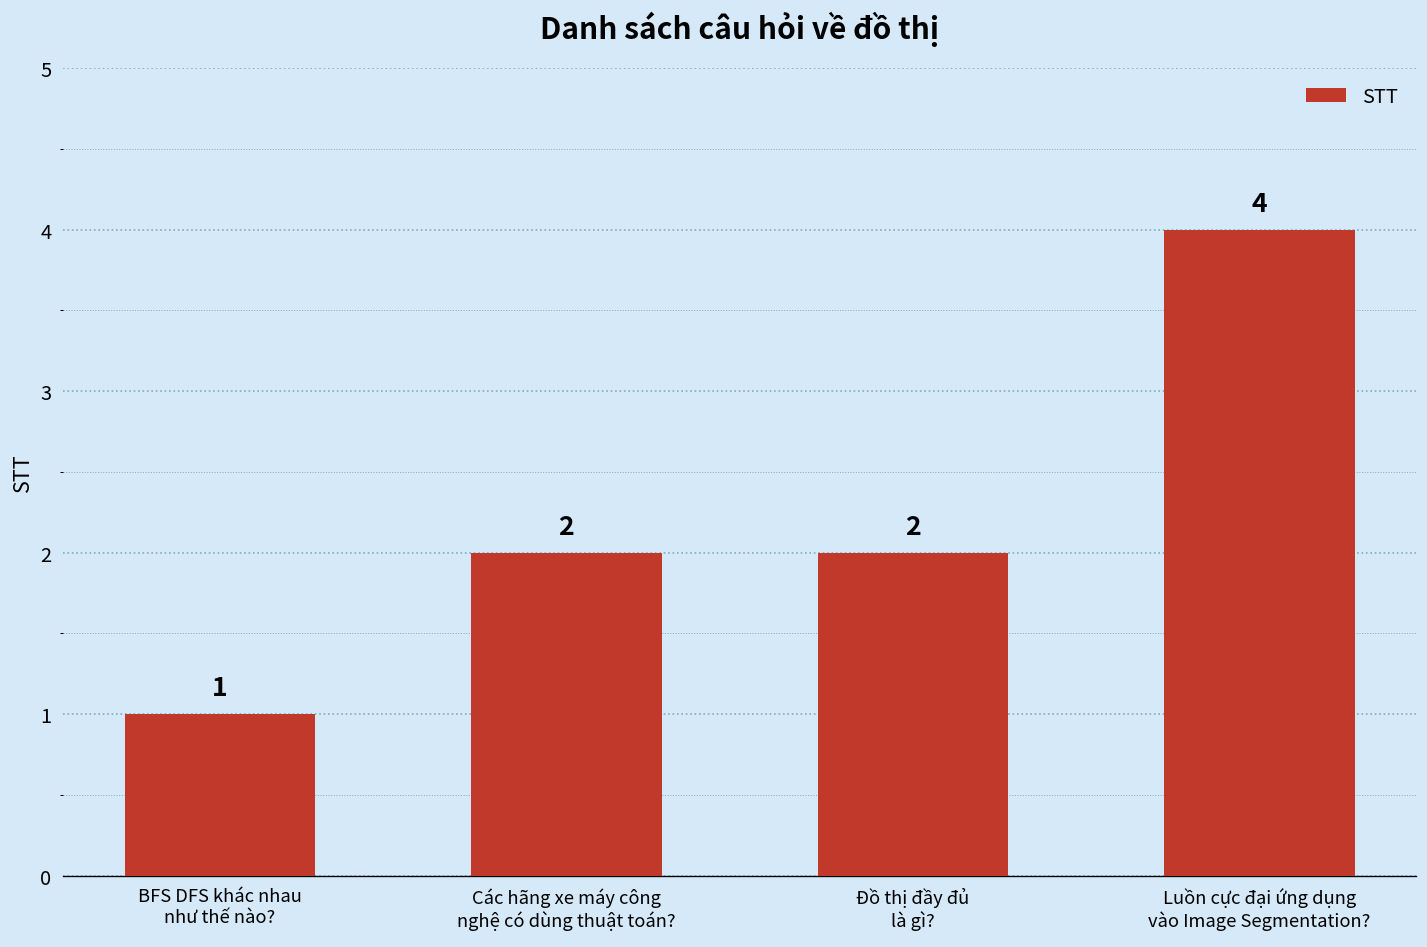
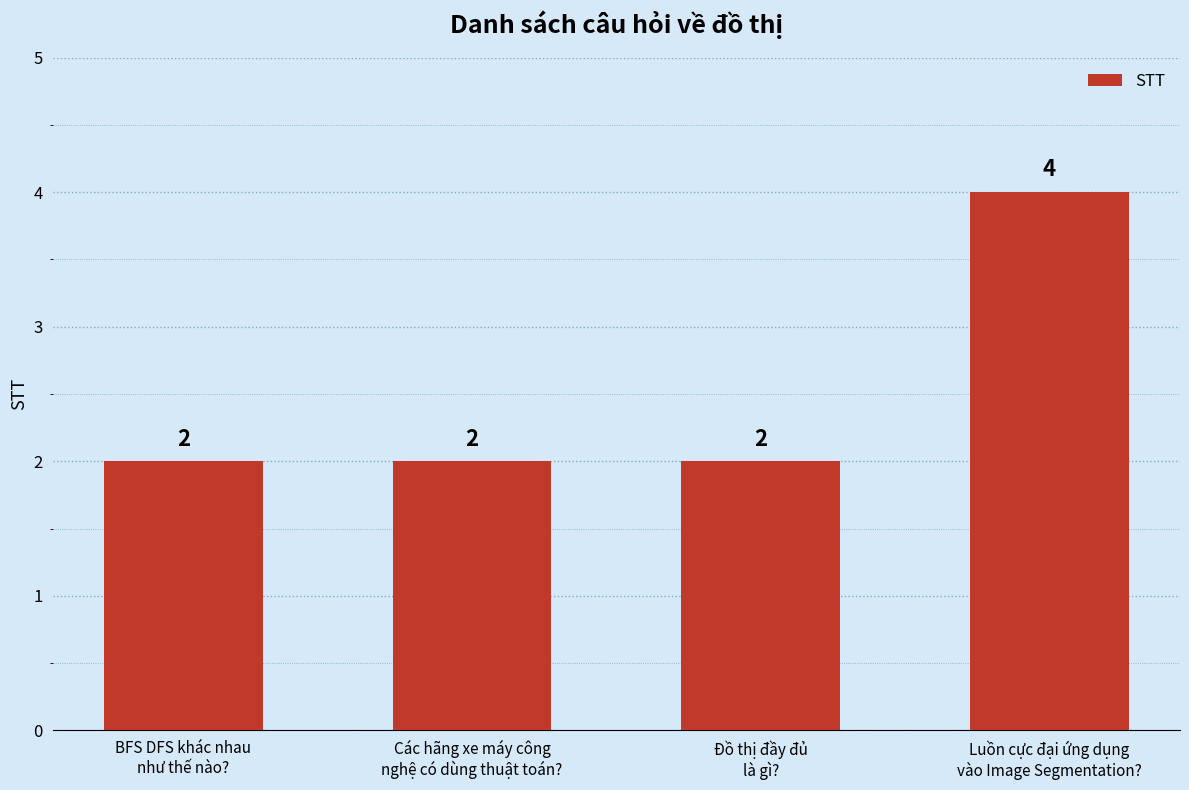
  {
-   "BFS DFS khác nhau như thế nào?": 1,
+   "BFS DFS khác nhau như thế nào?": 2,
    "Các hãng xe máy công nghệ có dùng thuật toán?": 2,
    "Đồ thị đầy đủ là gì?": 2,
    "Luồn cực đại ứng dụng vào Image Segmentation?": 4
  }
